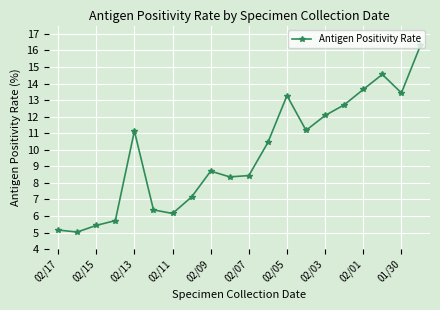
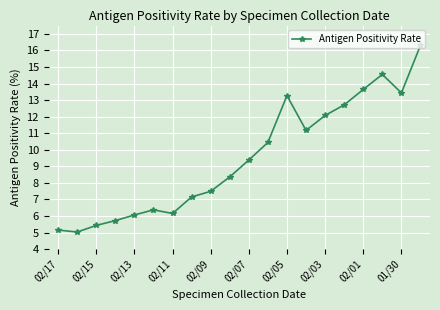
  {
    "02/17": 5.2,
    "02/15": 5.4,
-   "02/13": 11.1,
+   "02/13": 6.1,
    "02/11": 6.2,
-   "02/09": 8.7,
-   "02/07": 8.4,
+   "02/09": 7.5,
+   "02/07": 9.4,
    "02/05": 13.3,
    "02/03": 12.1,
    "02/01": 13.6,
    "01/30": 13.4
  }
